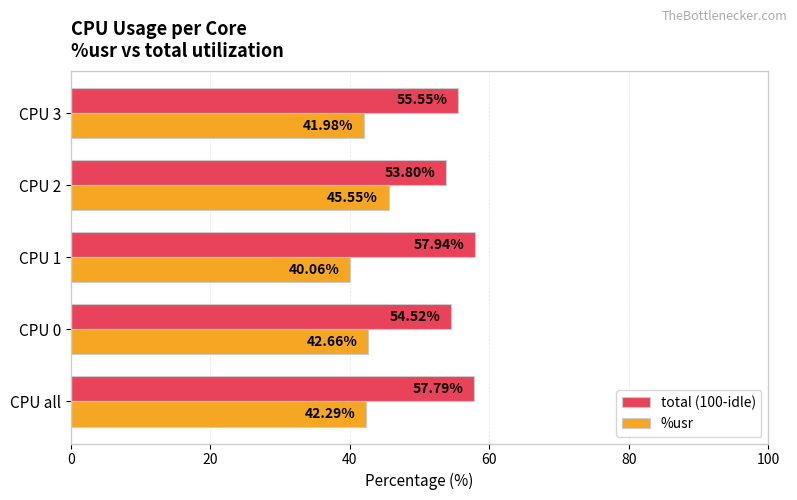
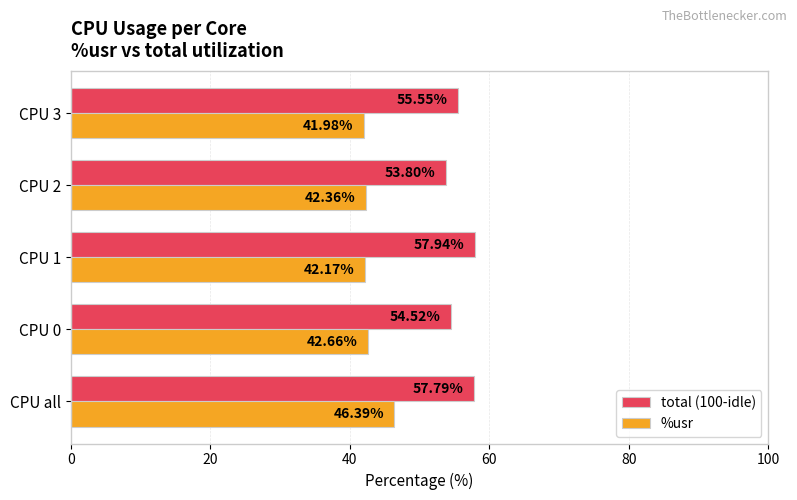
  {
    "total (100-idle)": {
      "CPU 3": "55.55%",
      "CPU 2": "53.80%",
      "CPU 1": "57.94%",
      "CPU 0": "54.52%",
      "CPU all": "57.79%"
    },
    "%usr": {
      "CPU 3": "41.98%",
-     "CPU 2": "45.55%",
-     "CPU 1": "40.06%",
+     "CPU 2": "42.36%",
+     "CPU 1": "42.17%",
      "CPU 0": "42.66%",
-     "CPU all": "42.29%"
+     "CPU all": "46.39%"
    }
  }
